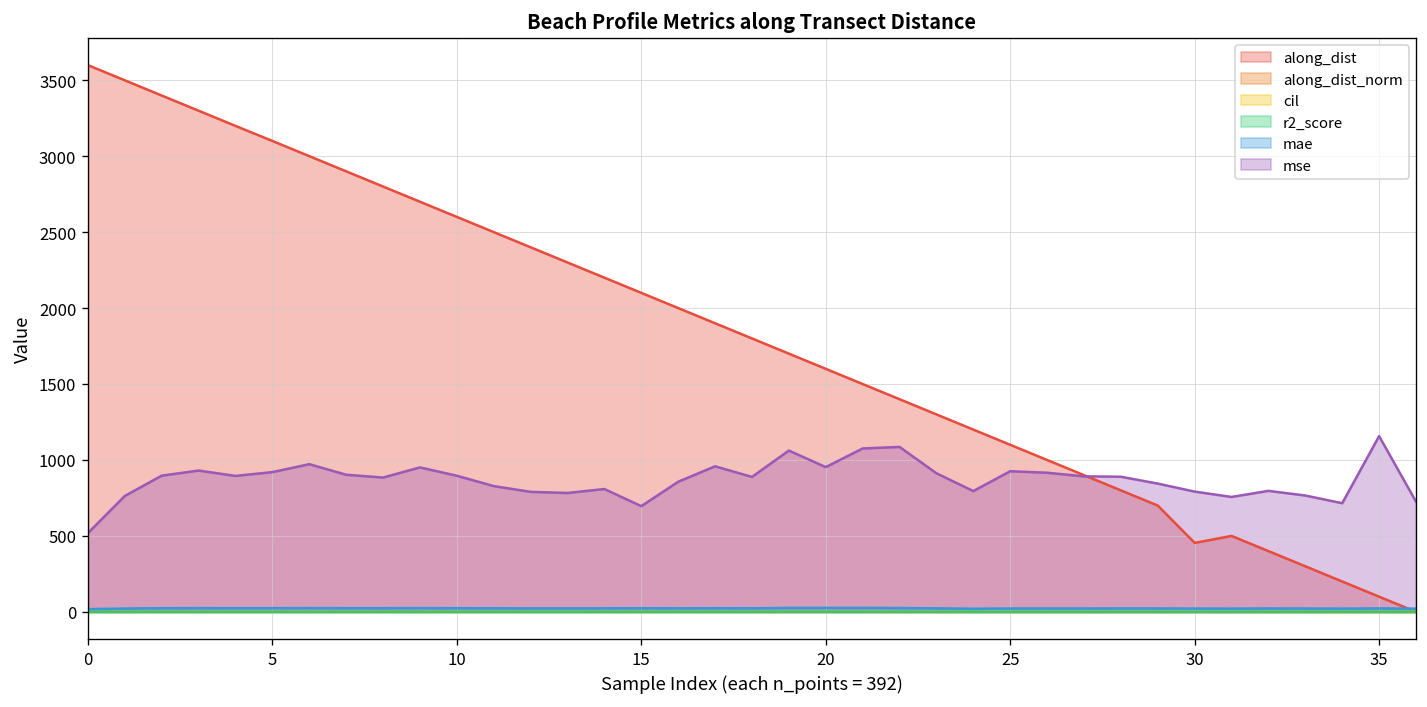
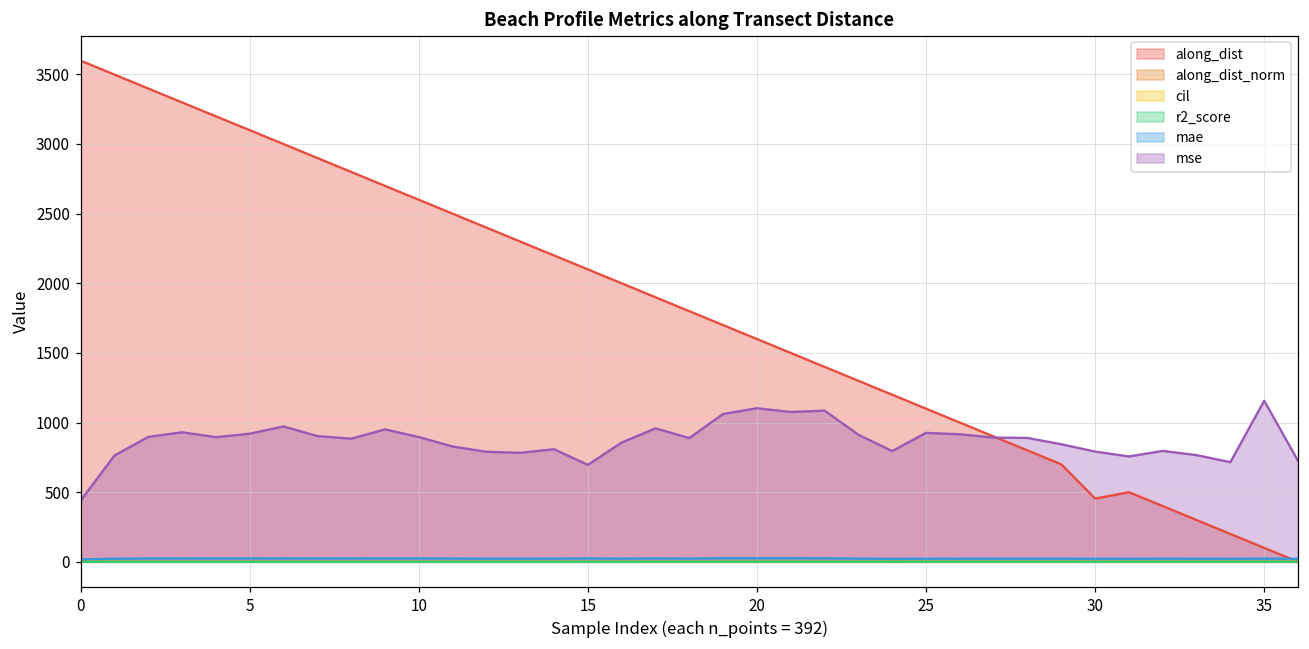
  {
    "along_dist": {
      "0": 3600,
      "5": 3100,
      "10": 2600,
      "15": 2100,
      "20": 1600,
      "25": 1100,
      "30": 450,
      "35": 100
    },
    "r2_score": {
      "5": 0,
      "10": 0,
      "15": 0,
      "20": 0,
      "25": 0,
      "30": 0,
      "35": 0
    },
    "mae": {
      "5": 20,
      "10": 20,
      "15": 20,
      "20": 30,
      "25": 20,
      "30": 20,
      "35": 20
    },
    "mse": {
-     "0": 520,
+     "0": 440,
      "5": 920,
      "10": 900,
      "15": 700,
-     "20": 950,
+     "20": 1100,
      "25": 930,
      "30": 790,
      "35": 1160
    }
  }
